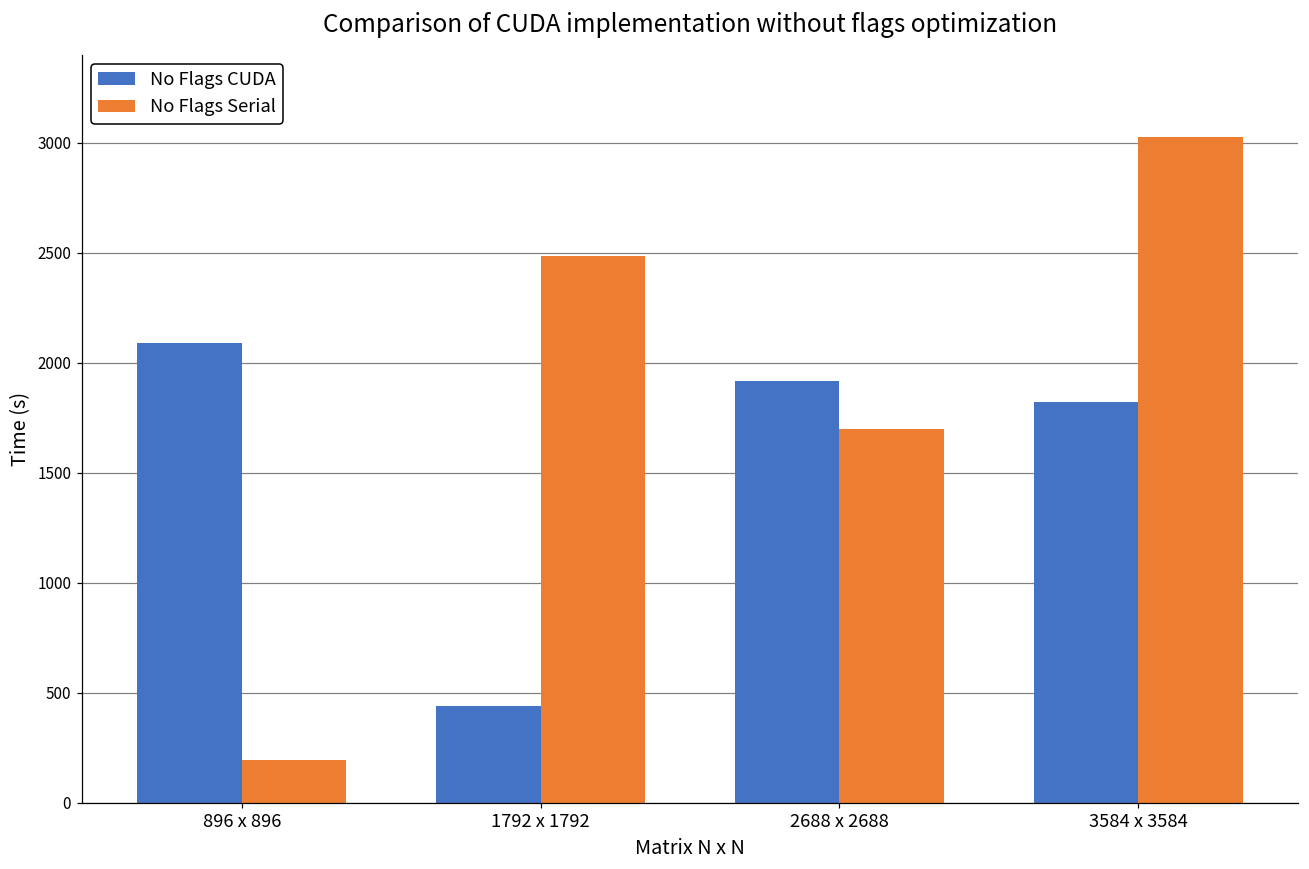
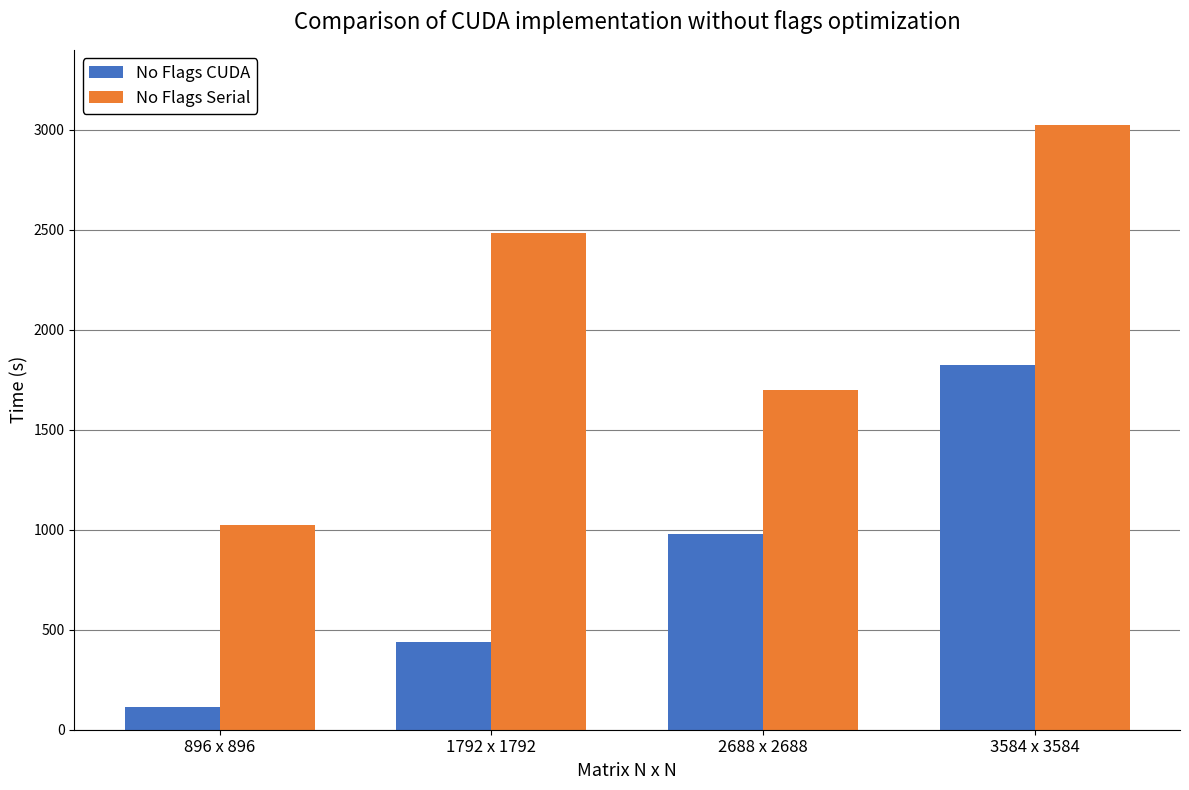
  {
    "No Flags CUDA": {
-     "896 x 896": 2090,
+     "896 x 896": 110,
      "1792 x 1792": 440,
-     "2688 x 2688": 1920,
+     "2688 x 2688": 980,
      "3584 x 3584": 1820
    },
    "No Flags Serial": {
-     "896 x 896": 200,
+     "896 x 896": 1030,
      "1792 x 1792": 2490,
      "2688 x 2688": 1700,
      "3584 x 3584": 3030
    }
  }
